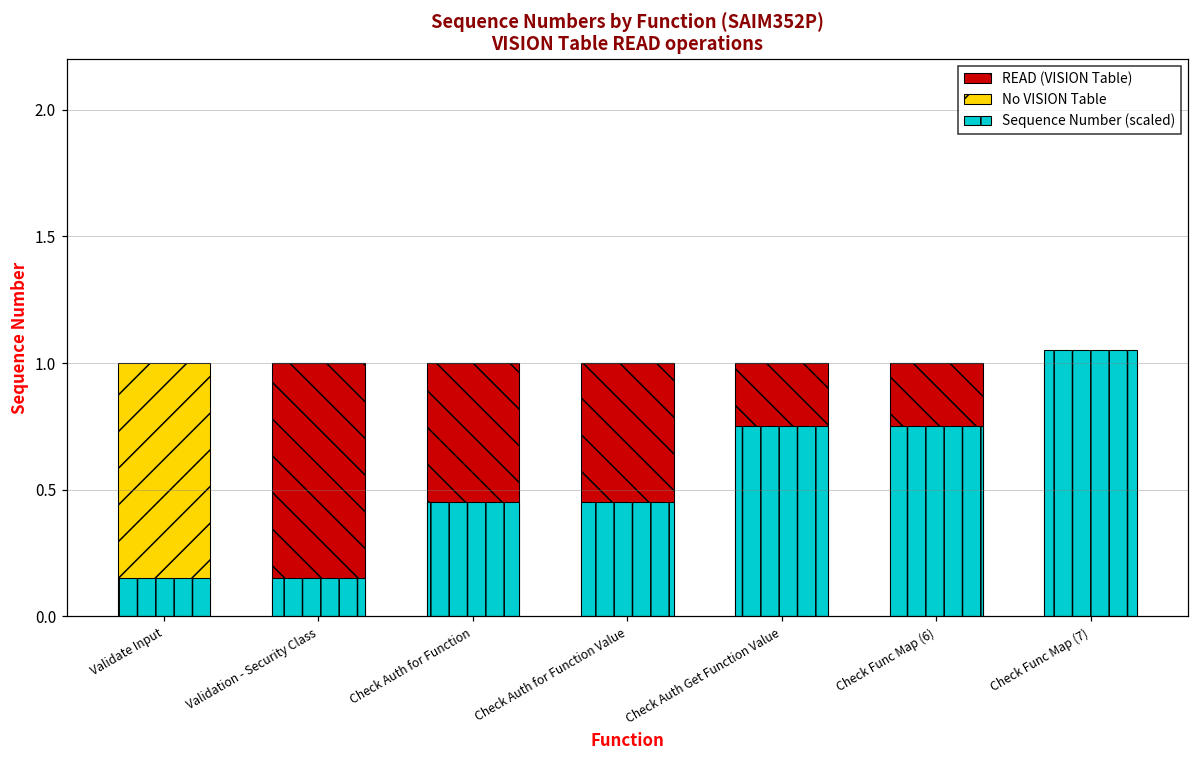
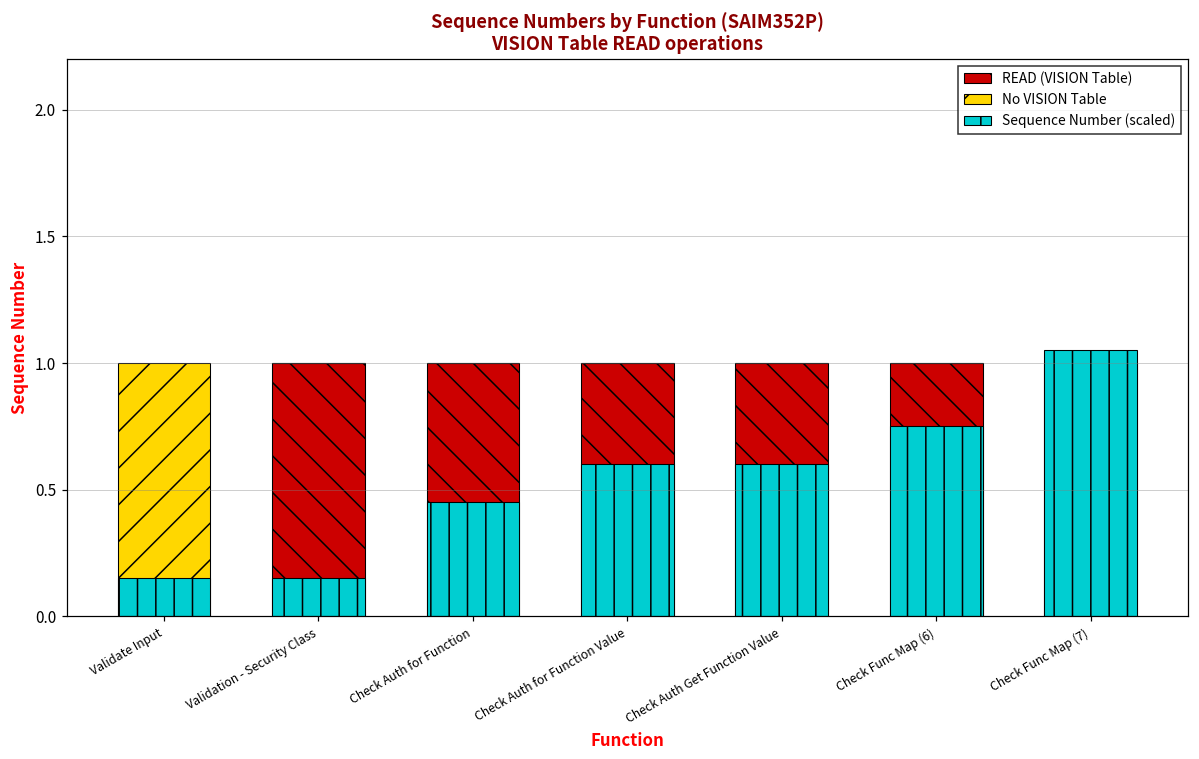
  {
    "READ (VISION Table)": {
      "Validate Input": 0.00,
      "Validation - Security Class": 1.00,
      "Check Auth for Function": 1.00,
      "Check Auth for Function Value": 1.00,
      "Check Auth Get Function Value": 1.00,
      "Check Func Map (6)": 1.00
    },
    "Sequence Number (scaled)": {
-     "Check Auth for Function Value": 0.45,
-     "Check Auth Get Function Value": 0.75,
+     "Check Auth for Function Value": 0.60,
+     "Check Auth Get Function Value": 0.60,
      "Check Func Map (7)": 1.05
    }
  }
